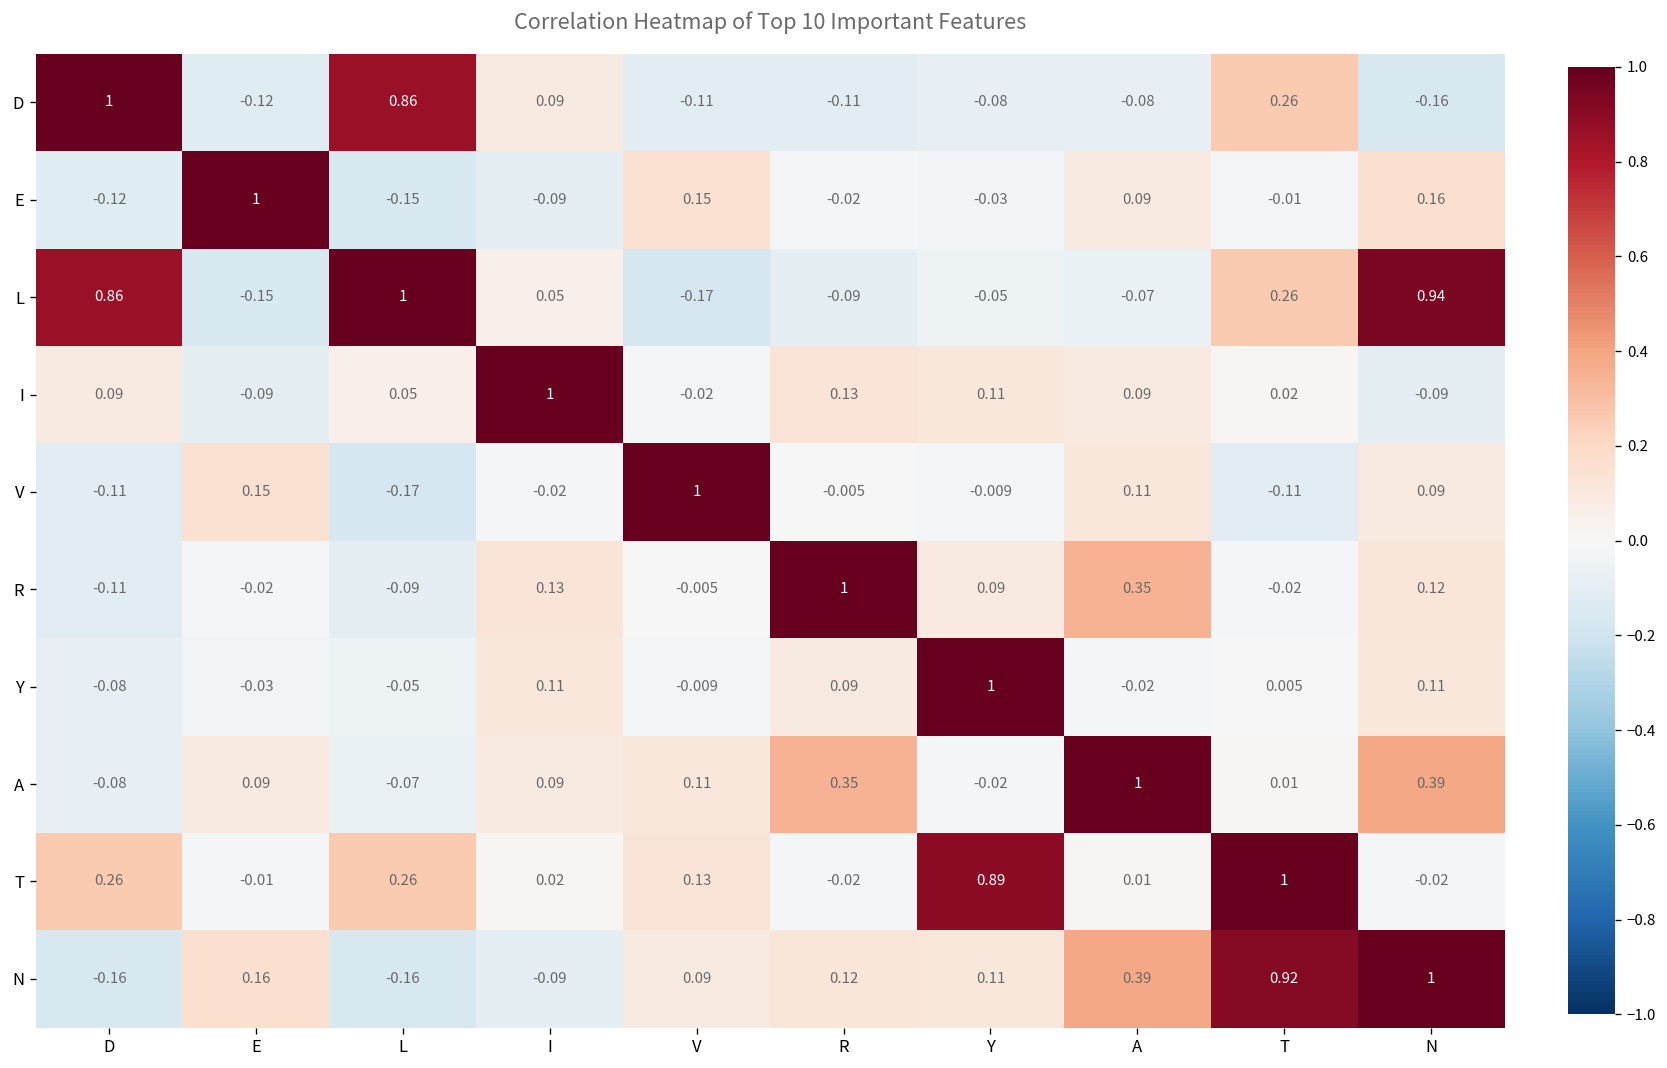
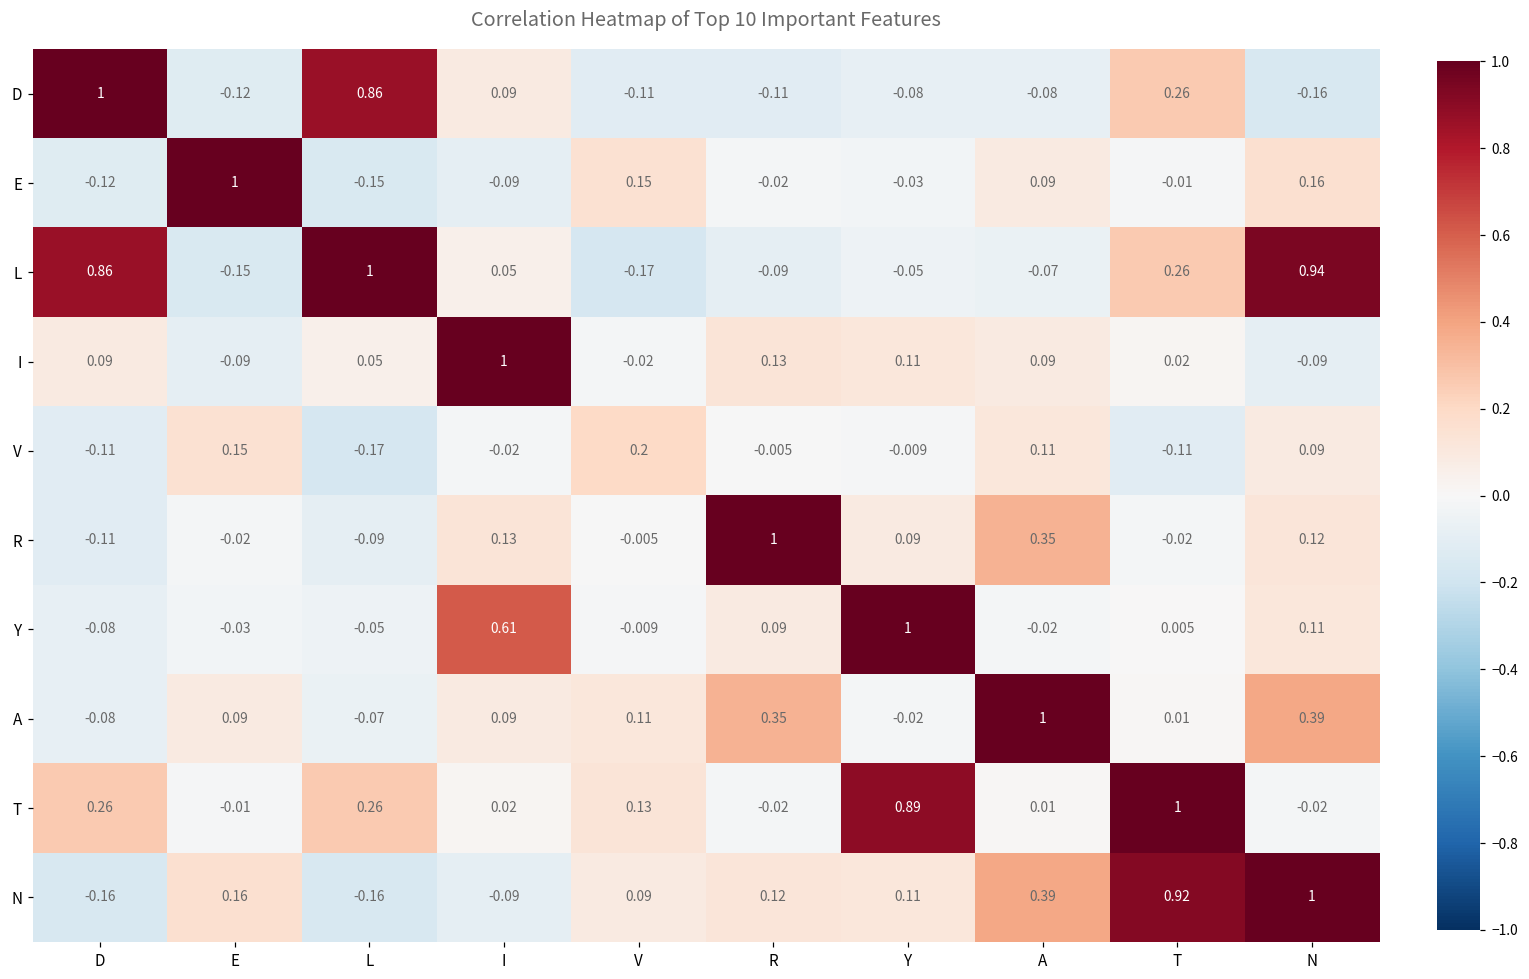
  {
    "D": {
      "D": 1,
      "E": -0.12,
      "L": 0.86,
      "I": 0.09,
      "V": -0.11,
      "R": -0.11,
      "Y": -0.08,
      "A": -0.08,
      "T": 0.26,
      "N": -0.16
    },
    "E": {
      "D": -0.12,
      "E": 1,
      "L": -0.15,
      "I": -0.09,
      "V": 0.15,
      "R": -0.02,
      "Y": -0.03,
      "A": 0.09,
      "T": -0.01,
      "N": 0.16
    },
    "L": {
      "D": 0.86,
      "E": -0.15,
      "L": 1,
      "I": 0.05,
      "V": -0.17,
      "R": -0.09,
      "Y": -0.05,
      "A": -0.07,
      "T": 0.26,
      "N": 0.94
    },
    "I": {
      "D": 0.09,
      "E": -0.09,
      "L": 0.05,
      "I": 1,
      "V": -0.02,
      "R": 0.13,
      "Y": 0.11,
      "A": 0.09,
      "T": 0.02,
      "N": -0.09
    },
    "V": {
      "D": -0.11,
      "E": 0.15,
      "L": -0.17,
      "I": -0.02,
-     "V": 1,
+     "V": 0.2,
      "R": -0.005,
      "Y": -0.009,
      "A": 0.11,
      "T": -0.11,
      "N": 0.09
    },
    "R": {
      "D": -0.11,
      "E": -0.02,
      "L": -0.09,
      "I": 0.13,
      "V": -0.005,
      "R": 1,
      "Y": 0.09,
      "A": 0.35,
      "T": -0.02,
      "N": 0.12
    },
    "Y": {
      "D": -0.08,
      "E": -0.03,
      "L": -0.05,
-     "I": 0.11,
+     "I": 0.61,
      "V": -0.009,
      "R": 0.09,
      "Y": 1,
      "A": -0.02,
      "T": 0.005,
      "N": 0.11
    },
    "A": {
      "D": -0.08,
      "E": 0.09,
      "L": -0.07,
      "I": 0.09,
      "V": 0.11,
      "R": 0.35,
      "Y": -0.02,
      "A": 1,
      "T": 0.01,
      "N": 0.39
    },
    "T": {
      "D": 0.26,
      "E": -0.01,
      "L": 0.26,
      "I": 0.02,
      "V": 0.13,
      "R": -0.02,
      "Y": 0.89,
      "A": 0.01,
      "T": 1,
      "N": -0.02
    },
    "N": {
      "D": -0.16,
      "E": 0.16,
      "L": -0.16,
      "I": -0.09,
      "V": 0.09,
      "R": 0.12,
      "Y": 0.11,
      "A": 0.39,
      "T": 0.92,
      "N": 1
    }
  }
